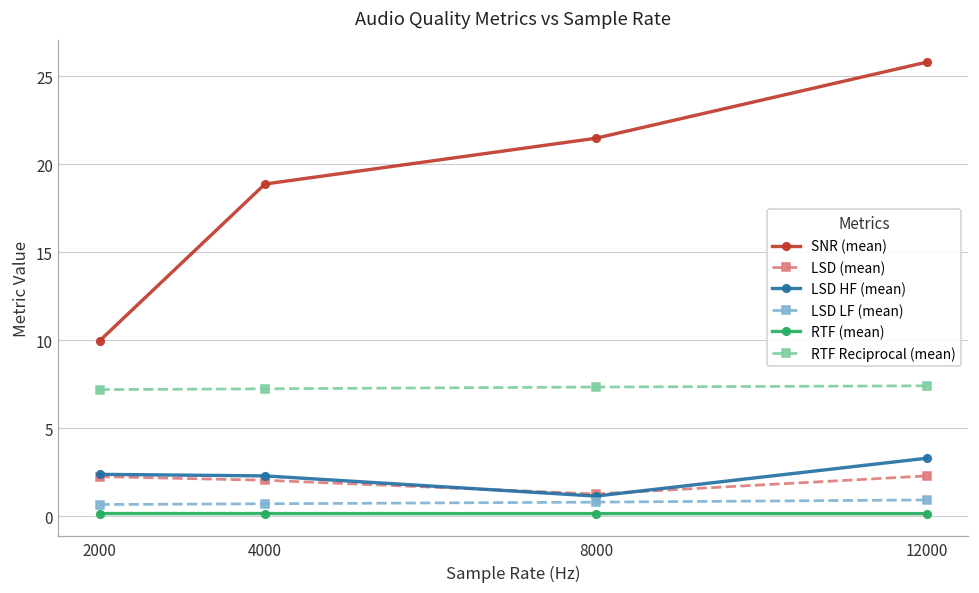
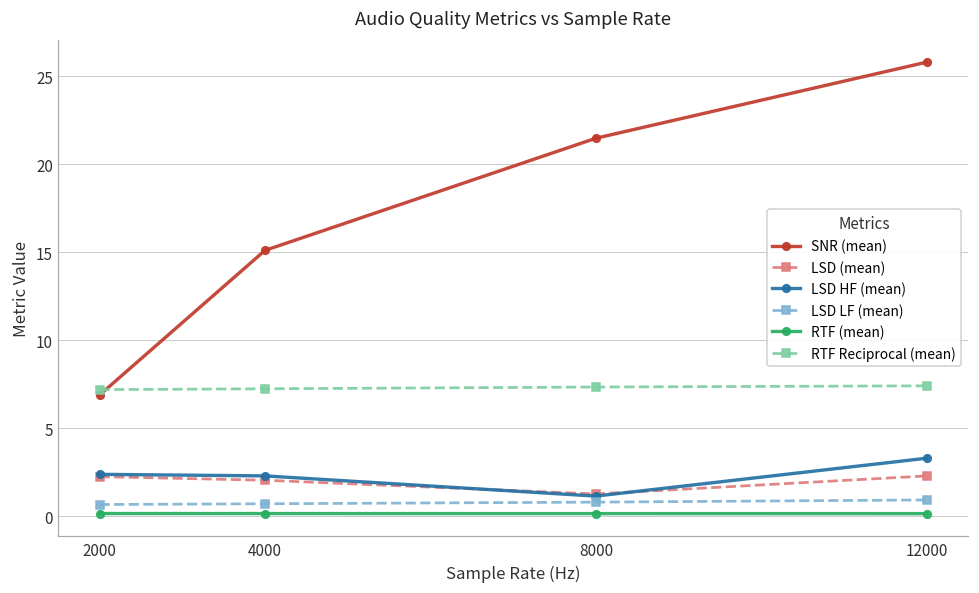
  {
    "SNR (mean)": {
-     "2000": 10.0,
-     "4000": 18.9,
+     "2000": 6.9,
+     "4000": 15.1,
      "8000": 21.5,
      "12000": 25.8
    },
    "LSD (mean)": {
      "4000": 2.0,
      "12000": 2.3
    },
    "LSD HF (mean)": {
      "4000": 2.3,
      "12000": 3.3
    },
    "RTF (mean)": {
      "2000": 0.1,
      "4000": 0.1,
      "8000": 0.1,
      "12000": 0.1
    }
  }
